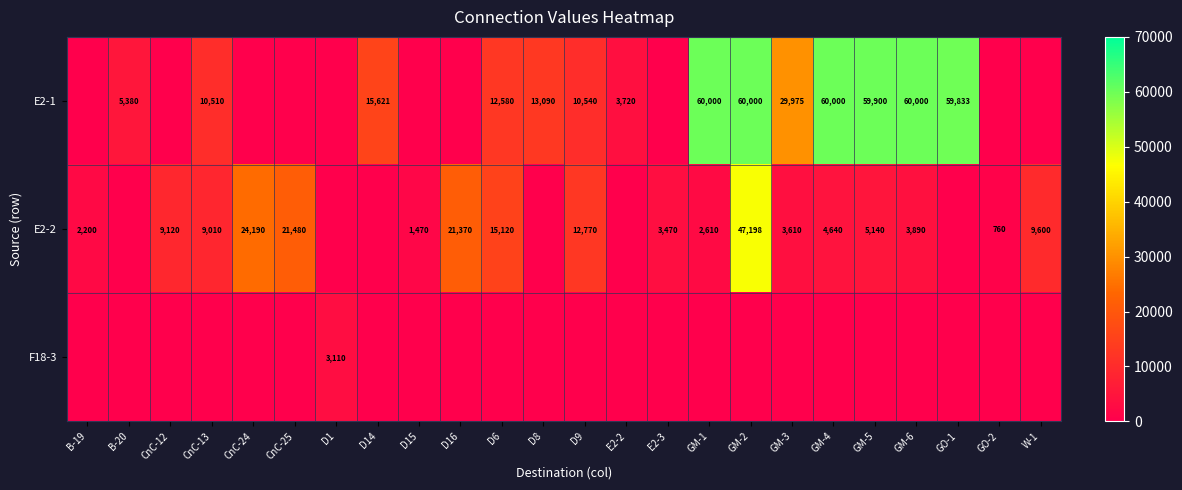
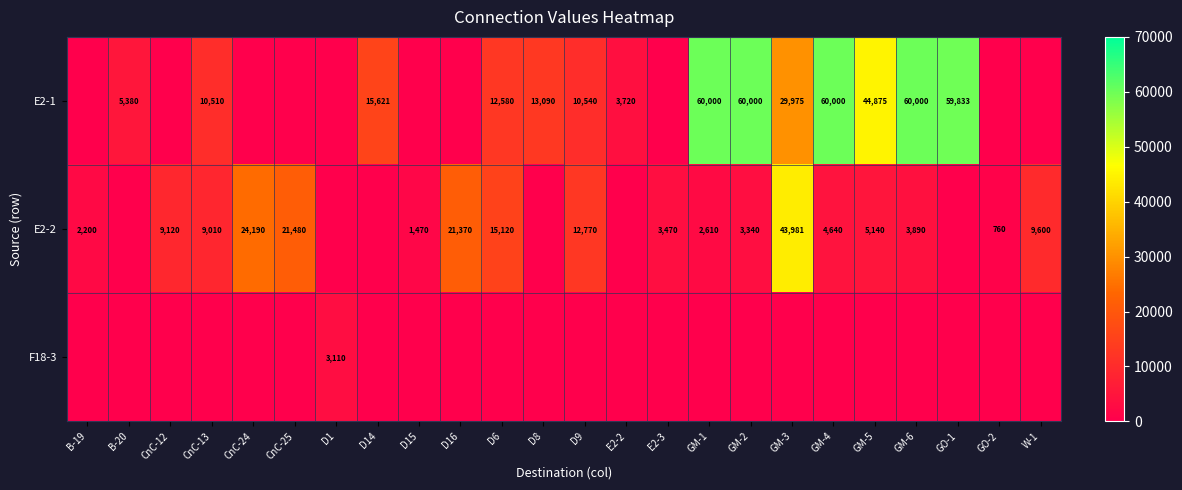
  {
    "E2-1": {
      "B-20": "5,380",
      "CnC-13": "10,510",
      "D14": "15,621",
      "D6": "12,580",
      "D8": "13,090",
      "D9": "10,540",
      "E2-2": "3,720",
      "GM-1": "60,000",
      "GM-2": "60,000",
      "GM-3": "29,975",
      "GM-4": "60,000",
-     "GM-5": "59,900",
+     "GM-5": "44,875",
      "GM-6": "60,000",
      "GO-1": "59,833"
    },
    "E2-2": {
      "B-19": "2,200",
      "CnC-12": "9,120",
      "CnC-13": "9,010",
      "CnC-24": "24,190",
      "CnC-25": "21,480",
      "D15": "1,470",
      "D16": "21,370",
      "D6": "15,120",
      "D9": "12,770",
      "E2-3": "3,470",
      "GM-1": "2,610",
-     "GM-2": "47,198",
-     "GM-3": "3,610",
+     "GM-2": "3,340",
+     "GM-3": "43,981",
      "GM-4": "4,640",
      "GM-5": "5,140",
      "GM-6": "3,890",
      "GO-2": "760",
      "W-1": "9,600"
    },
    "F18-3": {
      "D1": "3,110"
    }
  }
